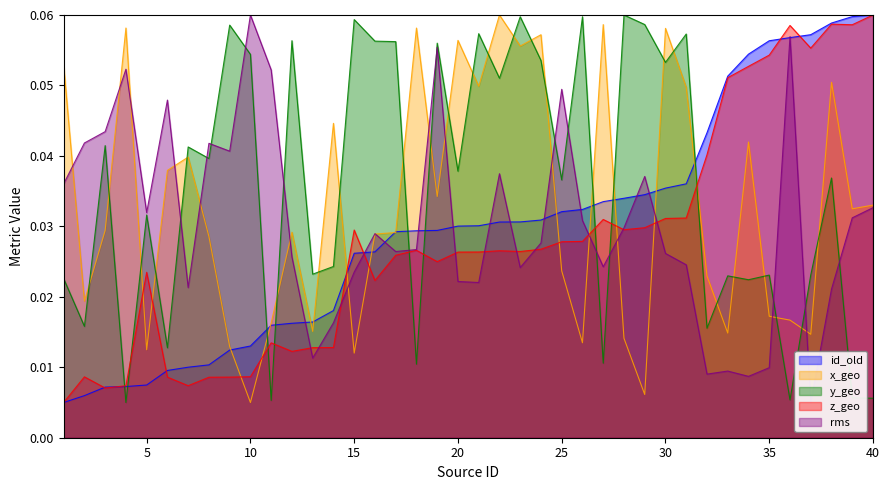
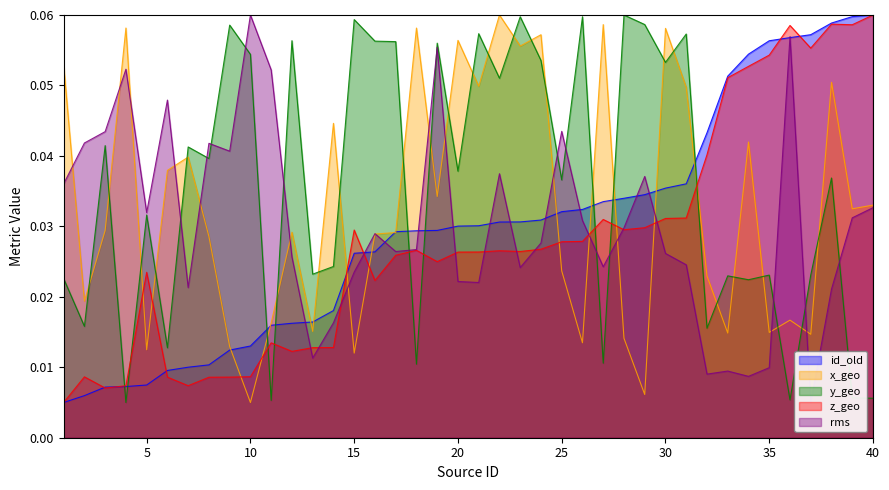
  {
    "id_old": {
      "5": 0.007,
      "10": 0.013,
      "15": 0.026,
      "20": 0.030,
      "25": 0.032,
      "30": 0.035,
      "35": 0.056
    },
    "x_geo": {
      "5": 0.012,
      "10": 0.005,
      "15": 0.012,
      "20": 0.056,
      "25": 0.024,
      "30": 0.058,
-     "35": 0.017,
+     "35": 0.015,
      "40": 0.033
    },
    "y_geo": {
      "10": 0.054,
      "15": 0.059,
      "20": 0.038,
      "25": 0.037,
      "30": 0.053,
      "35": 0.023,
      "40": 0.006
    },
    "z_geo": {
      "5": 0.023,
      "10": 0.009,
      "15": 0.029,
      "20": 0.026,
      "25": 0.028,
      "30": 0.031,
      "35": 0.054
    },
    "rms": {
      "10": 0.060,
      "15": 0.024,
      "20": 0.022,
-     "25": 0.049,
+     "25": 0.043,
      "30": 0.026,
      "35": 0.010,
      "40": 0.033
    }
  }
